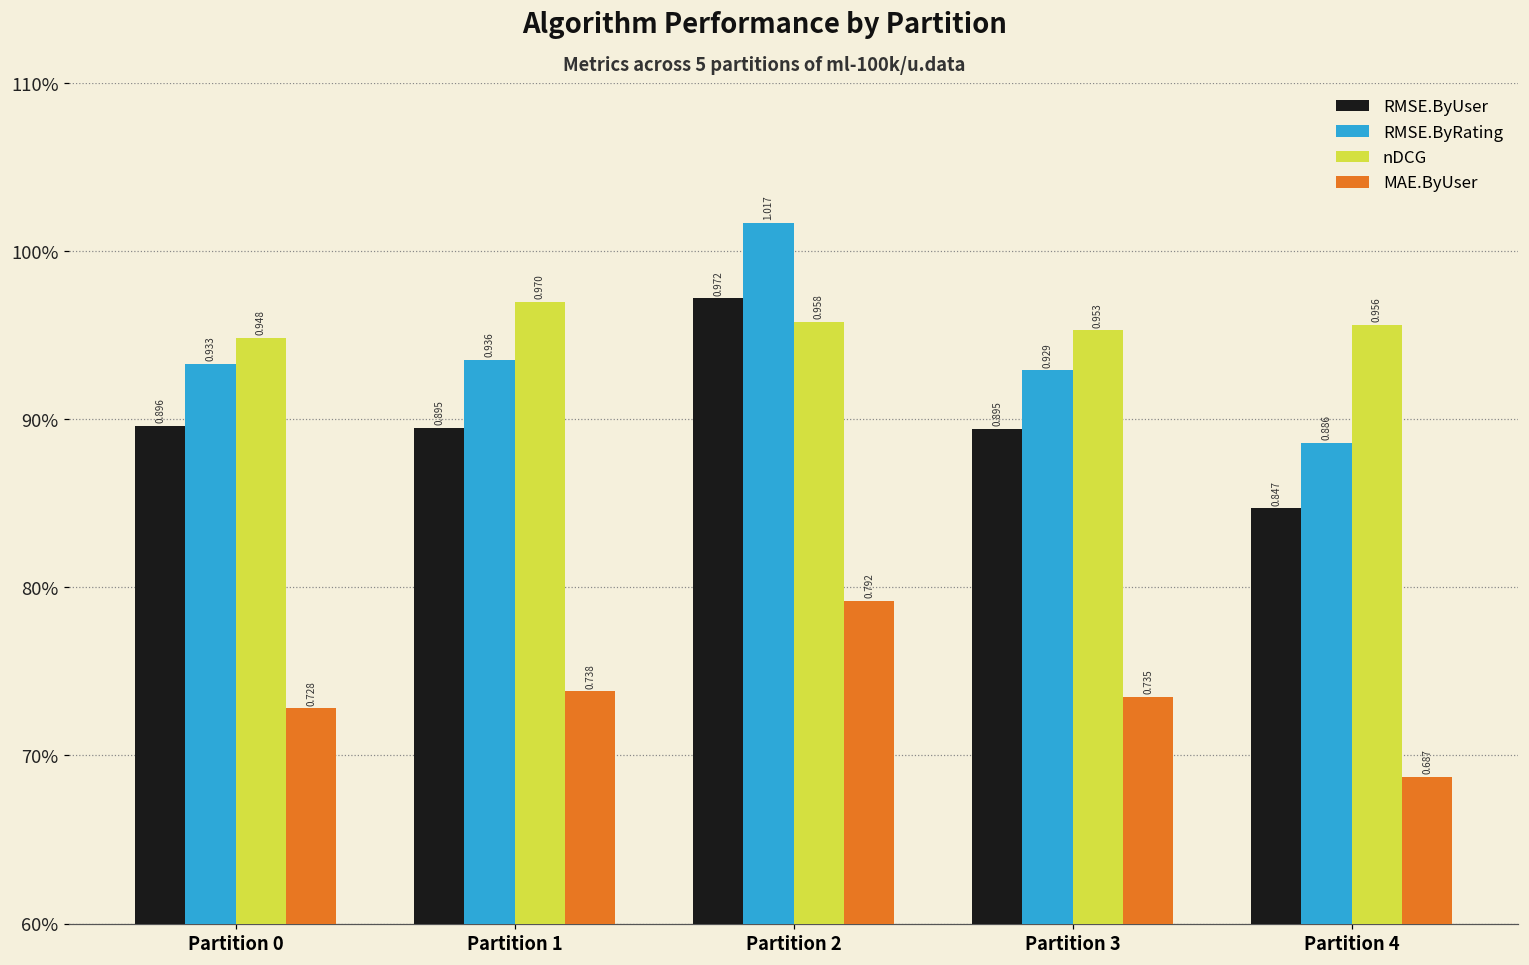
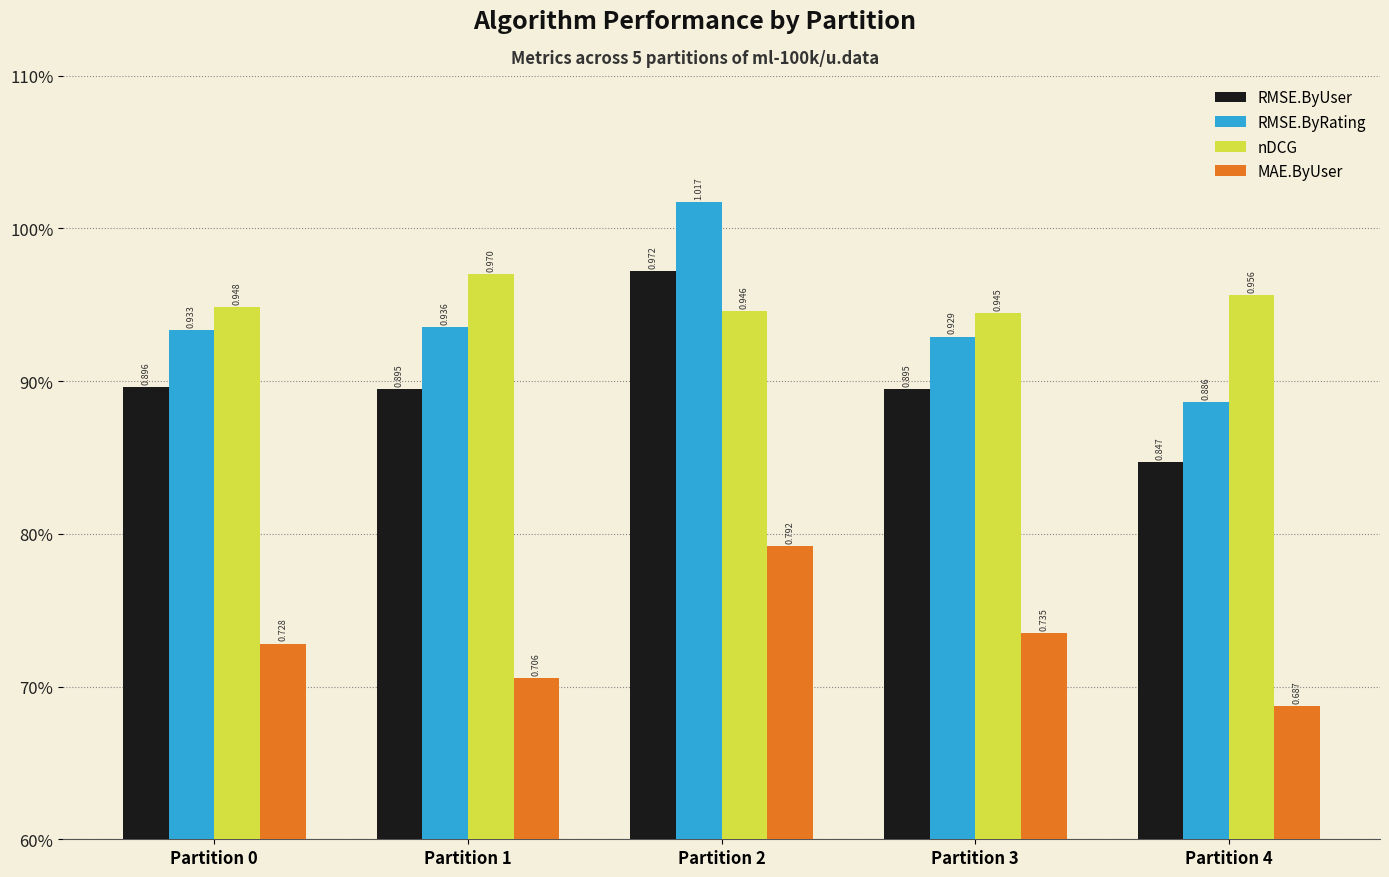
  {
    "RMSE.ByUser": {
      "Partition 0": 0.896,
      "Partition 1": 0.895,
      "Partition 2": 0.972,
      "Partition 3": 0.895,
      "Partition 4": 0.847
    },
    "RMSE.ByRating": {
      "Partition 0": 0.933,
      "Partition 1": 0.936,
      "Partition 2": 1.017,
      "Partition 3": 0.929,
      "Partition 4": 0.886
    },
    "nDCG": {
      "Partition 0": 0.948,
      "Partition 1": 0.970,
-     "Partition 2": 0.958,
-     "Partition 3": 0.953,
+     "Partition 2": 0.946,
+     "Partition 3": 0.945,
      "Partition 4": 0.956
    },
    "MAE.ByUser": {
      "Partition 0": 0.728,
-     "Partition 1": 0.738,
+     "Partition 1": 0.706,
      "Partition 2": 0.792,
      "Partition 3": 0.735,
      "Partition 4": 0.687
    }
  }
